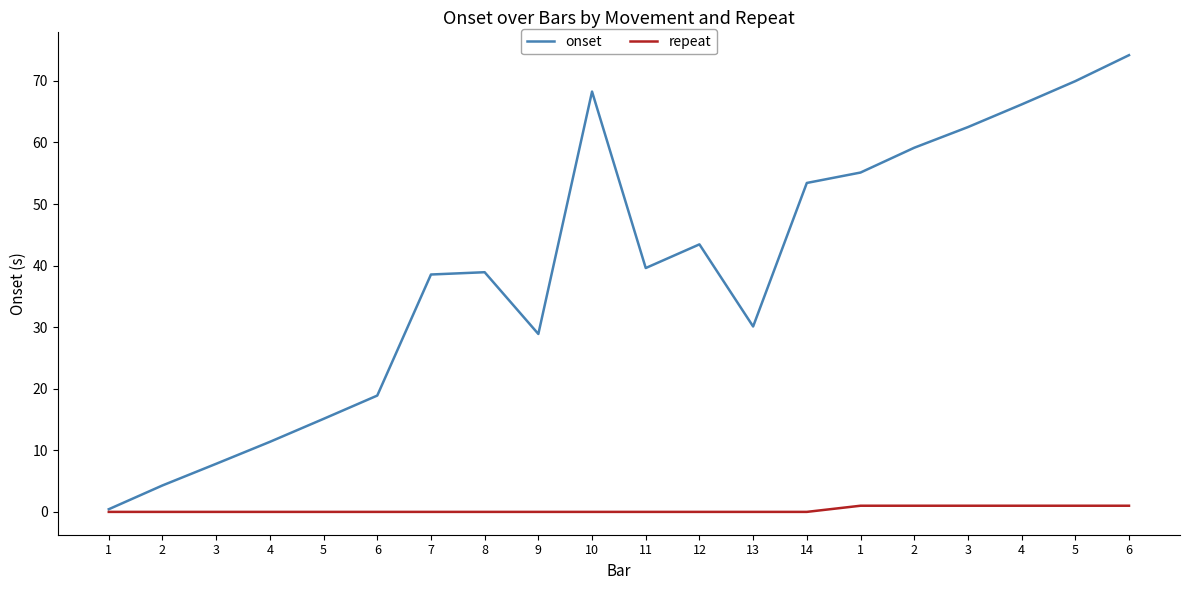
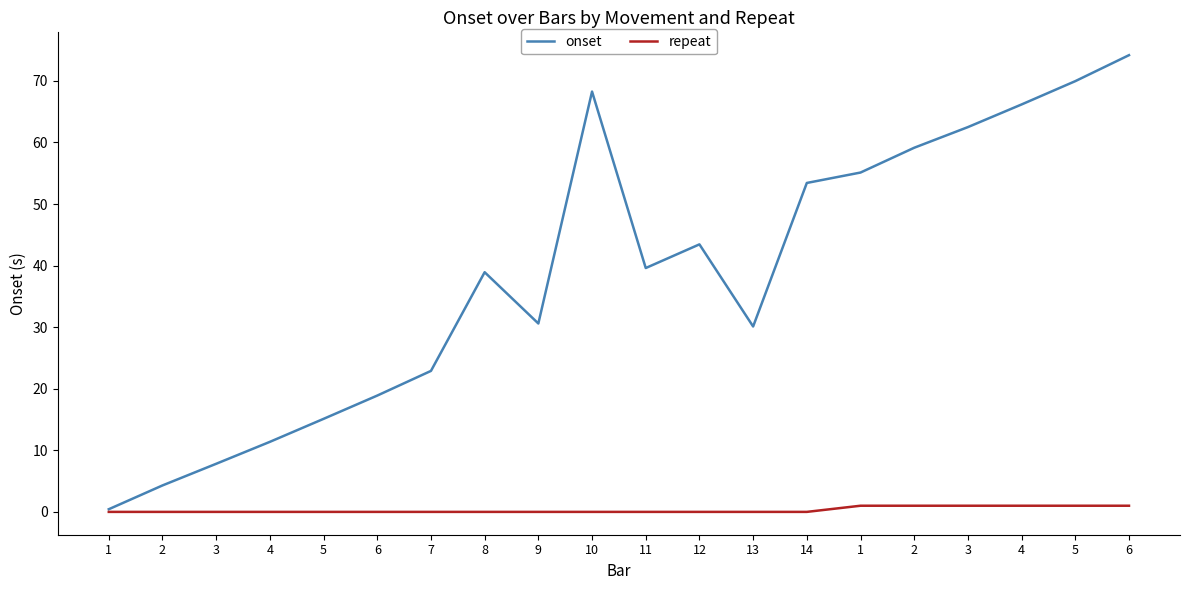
  {
    "onset": {
-     "7": 39,
+     "7": 23,
      "8": 39,
-     "9": 29,
+     "9": 31,
      "10": 68,
      "11": 40,
      "12": 43,
      "13": 30,
      "14": 53
    },
    "repeat": {
      "7": 0,
      "8": 0,
      "9": 0,
      "10": 0,
      "11": 0,
      "12": 0,
      "13": 0,
      "14": 0
    }
  }
